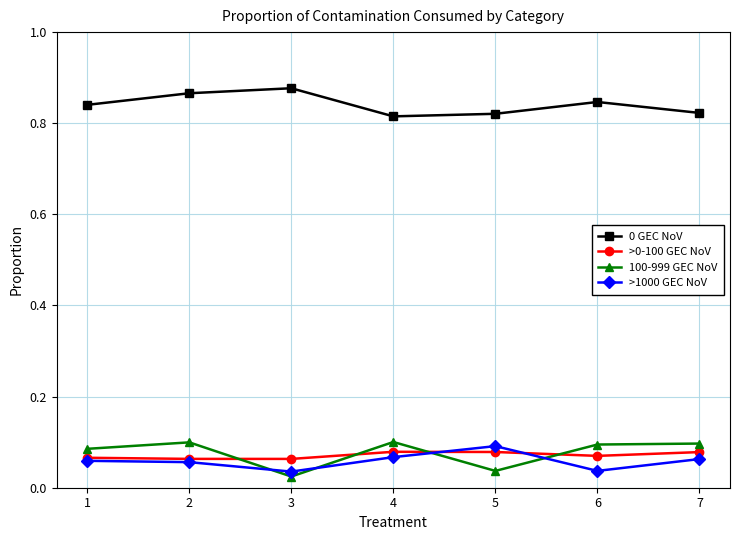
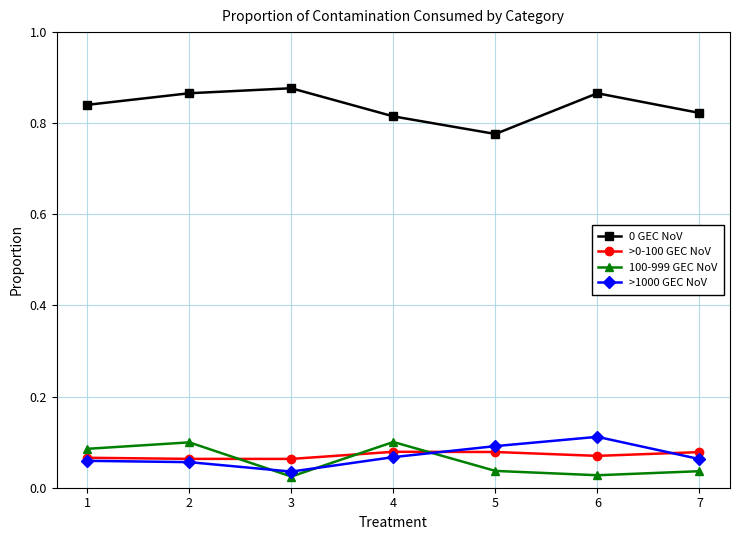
  {
    "0 GEC NoV": {
      "1": 0.84,
      "2": 0.87,
      "3": 0.88,
      "4": 0.82,
-     "5": 0.82,
-     "6": 0.85,
+     "5": 0.78,
+     "6": 0.87,
      "7": 0.82
    },
    ">0-100 GEC NoV": {
      "1": 0.07,
      "2": 0.06,
      "3": 0.06,
      "4": 0.08,
      "5": 0.08,
      "6": 0.07,
      "7": 0.08
    },
    "100-999 GEC NoV": {
      "1": 0.09,
      "2": 0.10,
      "3": 0.02,
      "4": 0.10,
      "5": 0.04,
-     "6": 0.09,
-     "7": 0.10
+     "6": 0.03,
+     "7": 0.04
    },
    ">1000 GEC NoV": {
      "1": 0.06,
      "2": 0.06,
      "3": 0.04,
      "4": 0.07,
      "5": 0.09,
-     "6": 0.04,
+     "6": 0.11,
      "7": 0.06
    }
  }
